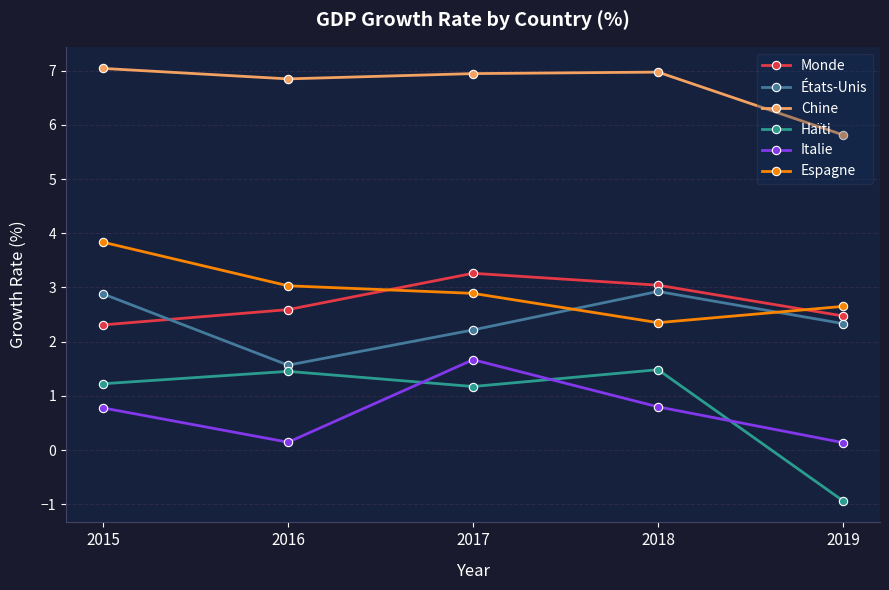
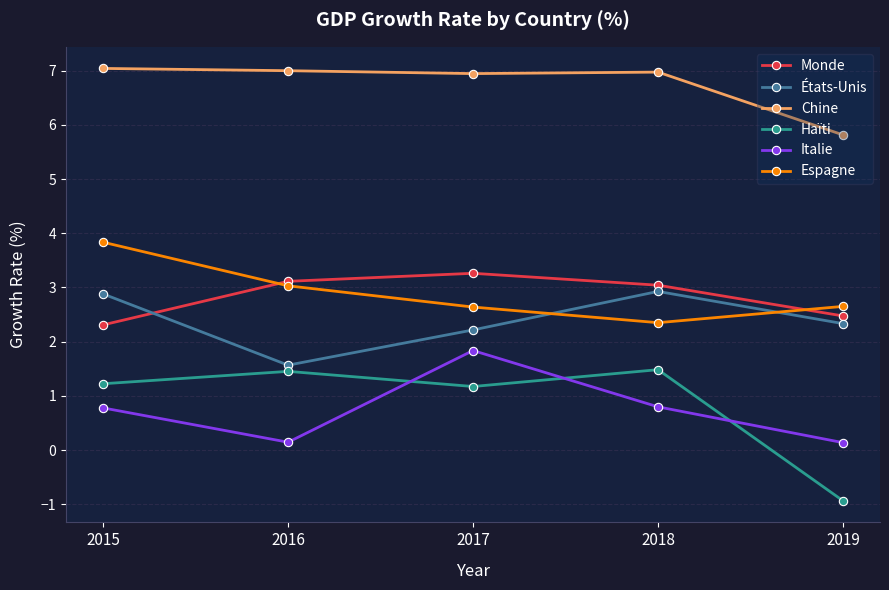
  {
    "Monde": {
      "2015": 2.3,
-     "2016": 2.6,
+     "2016": 3.1,
      "2017": 3.3,
      "2018": 3.0,
      "2019": 2.5
    },
    "Chine": {
      "2015": 7.0,
-     "2016": 6.8,
+     "2016": 7.0,
      "2017": 6.9,
      "2018": 7.0
    },
    "Italie": {
      "2015": 0.8,
      "2016": 0.1,
-     "2017": 1.7,
+     "2017": 1.8,
      "2018": 0.8,
      "2019": 0.1
    },
    "Espagne": {
      "2015": 3.8,
      "2016": 3.0,
-     "2017": 2.9,
+     "2017": 2.6,
      "2018": 2.4,
      "2019": 2.7
    }
  }
